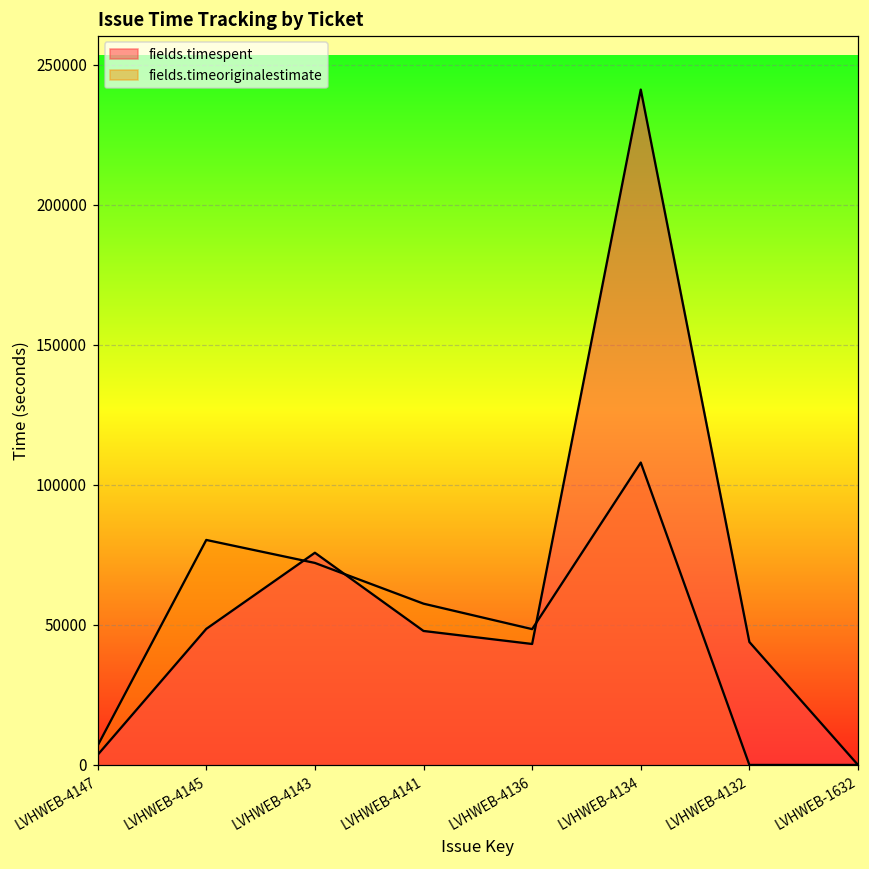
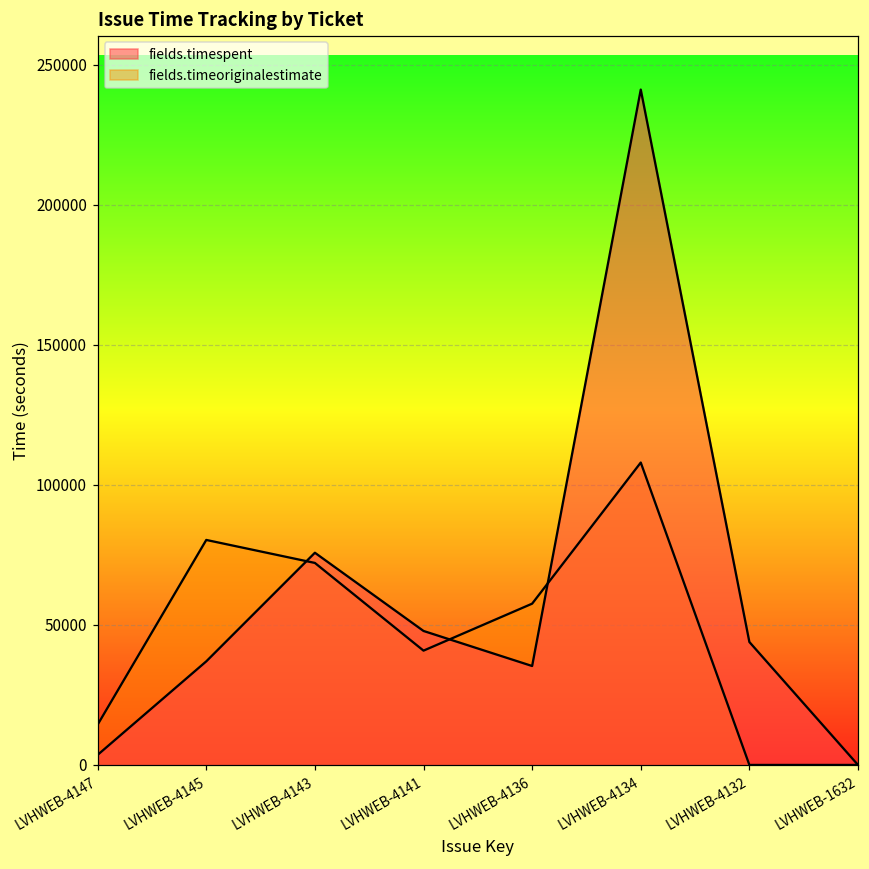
  {
    "fields.timespent": {
      "LVHWEB-4147": 4000,
-     "LVHWEB-4145": 49000,
+     "LVHWEB-4145": 37000,
      "LVHWEB-4143": 76000,
      "LVHWEB-4141": 48000,
-     "LVHWEB-4136": 43000,
+     "LVHWEB-4136": 35000,
      "LVHWEB-4134": 241000,
      "LVHWEB-4132": 44000
    },
    "fields.timeoriginalestimate": {
-     "LVHWEB-4147": 7000,
+     "LVHWEB-4147": 14000,
      "LVHWEB-4145": 80000,
      "LVHWEB-4143": 72000,
-     "LVHWEB-4141": 58000,
-     "LVHWEB-4136": 49000,
+     "LVHWEB-4141": 41000,
+     "LVHWEB-4136": 58000,
      "LVHWEB-4134": 108000,
      "LVHWEB-4132": 0
    }
  }
